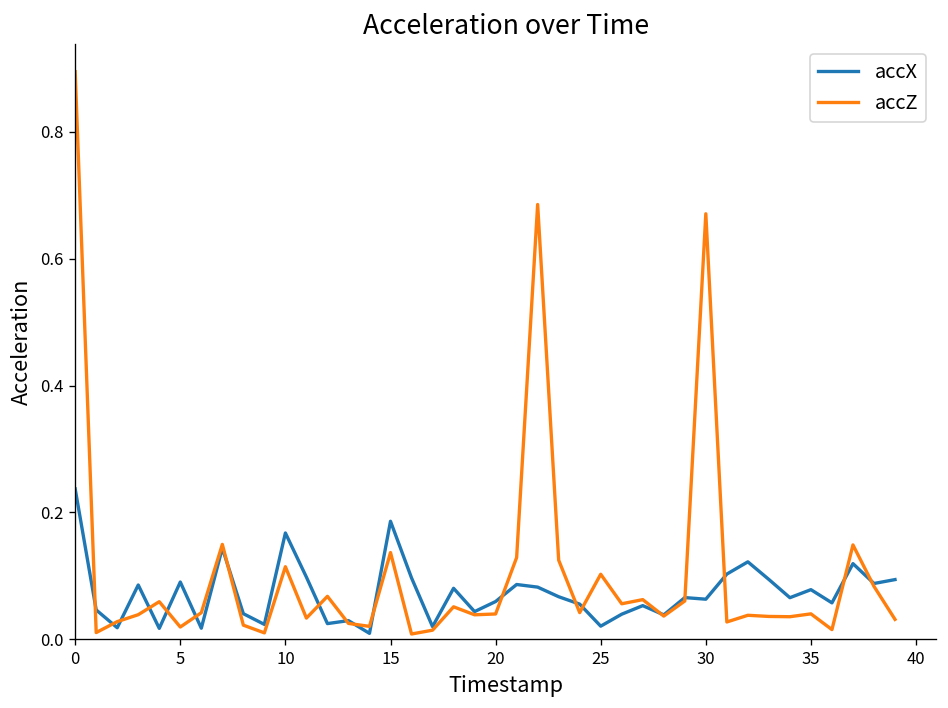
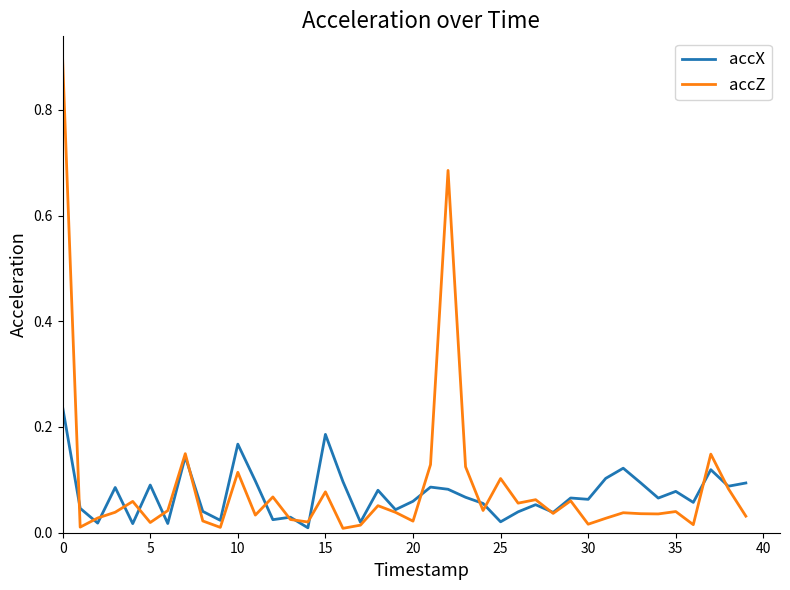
  {
    "accX": {
      "0": 0.24,
      "5": 0.09,
      "10": 0.17,
      "15": 0.19,
      "20": 0.06,
      "25": 0.02,
      "30": 0.06,
      "35": 0.08
    },
    "accZ": {
      "0": 0.89,
      "5": 0.02,
      "10": 0.11,
-     "15": 0.14,
-     "20": 0.04,
+     "15": 0.08,
+     "20": 0.02,
      "25": 0.10,
-     "30": 0.67,
+     "30": 0.02,
      "35": 0.04
    }
  }
